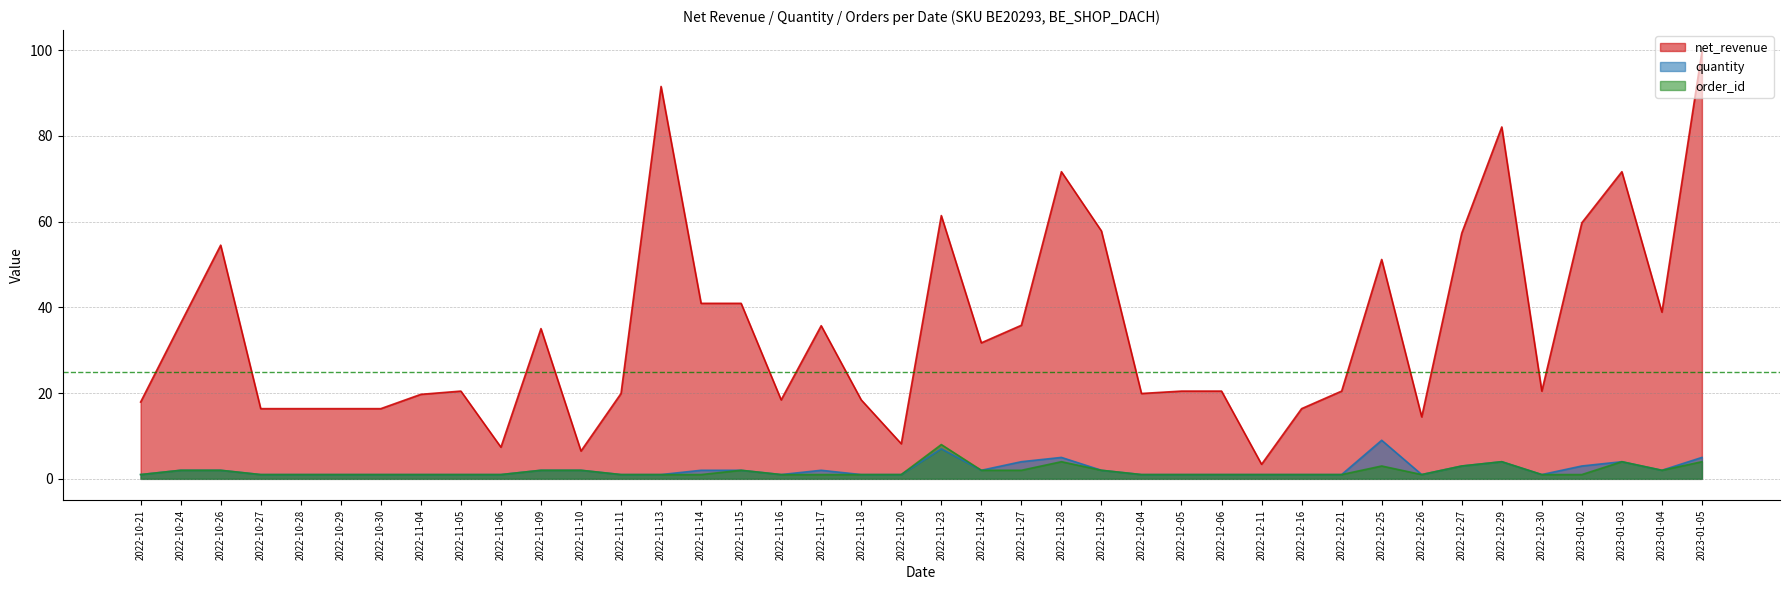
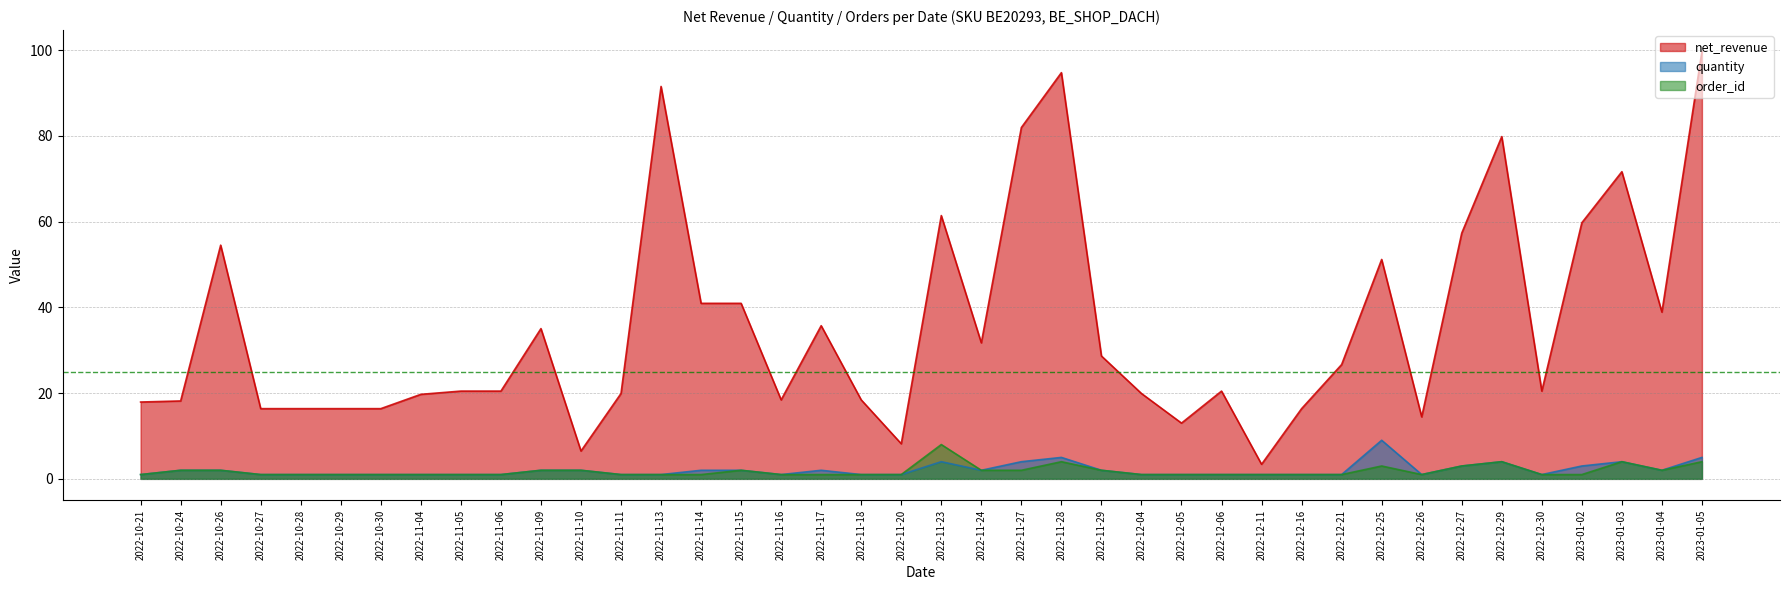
  {
    "net_revenue": {
      "2022-10-21": 18,
-     "2022-10-24": 36,
+     "2022-10-24": 18,
      "2022-10-26": 55,
      "2022-10-27": 16,
      "2022-10-28": 16,
      "2022-10-29": 16,
      "2022-10-30": 16,
      "2022-11-04": 20,
      "2022-11-05": 20,
-     "2022-11-06": 7,
+     "2022-11-06": 20,
      "2022-11-09": 35,
      "2022-11-10": 6,
      "2022-11-11": 20,
      "2022-11-13": 92,
      "2022-11-14": 41,
      "2022-11-15": 41,
      "2022-11-16": 18,
      "2022-11-17": 36,
      "2022-11-18": 18,
      "2022-11-20": 8,
      "2022-11-23": 61,
      "2022-11-24": 32,
-     "2022-11-27": 36,
-     "2022-11-28": 72,
-     "2022-11-29": 58,
+     "2022-11-27": 82,
+     "2022-11-28": 95,
+     "2022-11-29": 29,
      "2022-12-04": 20,
-     "2022-12-05": 20,
+     "2022-12-05": 13,
      "2022-12-06": 20,
      "2022-12-11": 3,
      "2022-12-16": 16,
-     "2022-12-21": 20,
+     "2022-12-21": 27,
      "2022-12-25": 51,
      "2022-12-26": 14,
      "2022-12-27": 57,
-     "2022-12-29": 82,
+     "2022-12-29": 80,
      "2022-12-30": 20,
      "2023-01-02": 60,
      "2023-01-03": 72,
      "2023-01-04": 39
    },
    "quantity": {
      "2022-11-14": 2,
      "2022-11-17": 2,
-     "2022-11-23": 7,
+     "2022-11-23": 4,
      "2022-11-27": 4,
      "2022-11-28": 5,
      "2022-12-25": 9,
      "2023-01-02": 3,
      "2023-01-05": 5
    },
    "order_id": {
      "2022-11-14": 1,
      "2022-11-17": 1,
      "2022-11-23": 8,
      "2022-11-27": 2,
      "2022-11-28": 4,
      "2022-12-25": 3,
      "2023-01-02": 1,
      "2023-01-05": 4
    }
  }
